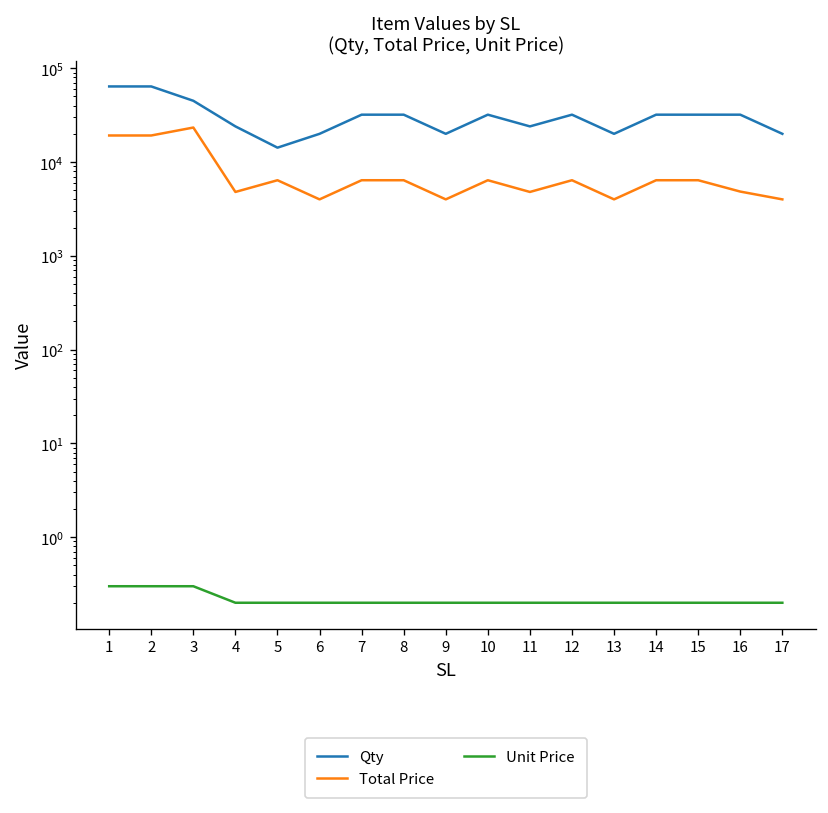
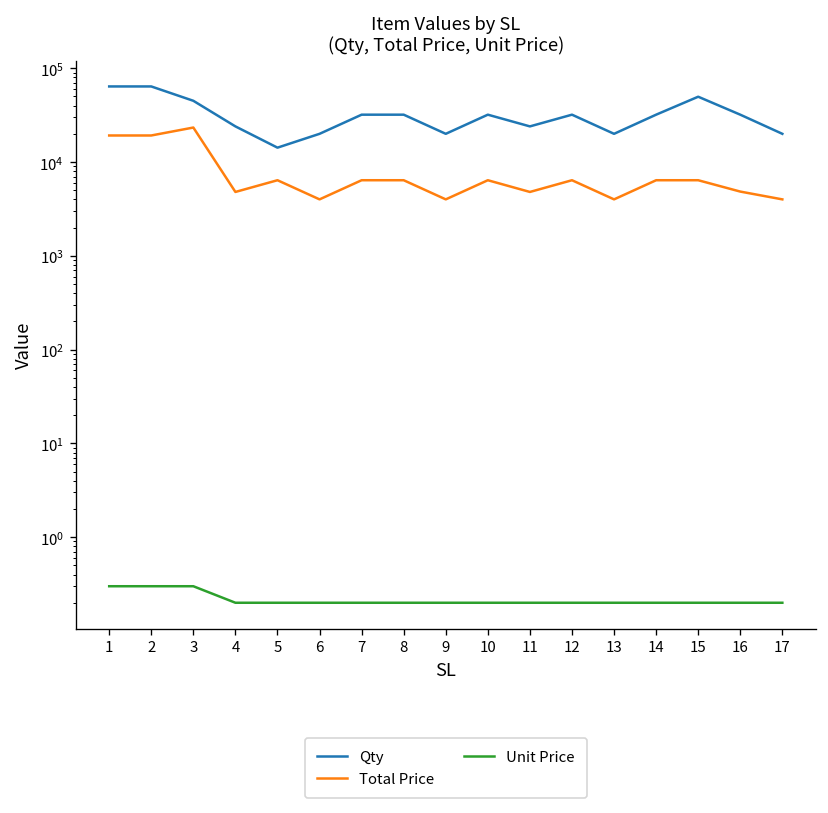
  {
    "Qty": {
      "1": 60000,
      "2": 60000,
      "3": 50000,
      "4": 24000,
      "5": 14000,
      "6": 20000,
      "7": 32000,
      "8": 32000,
      "9": 20000,
      "10": 32000,
      "11": 24000,
      "12": 32000,
      "13": 20000,
      "14": 32000,
-     "15": 32000,
+     "15": 50000,
      "16": 32000,
      "17": 20000
    },
    "Total Price": {
      "1": 19000,
      "2": 19000,
      "3": 23000,
      "4": 5000,
      "5": 6000,
      "6": 4000,
      "7": 6000,
      "8": 6000,
      "9": 4000,
      "10": 6000,
      "11": 5000,
      "12": 6000,
      "13": 4000,
      "14": 6000,
      "15": 6000,
      "16": 5000,
      "17": 4000
    },
    "Unit Price": {
      "1": 0.30,
      "2": 0.30,
      "3": 0.30,
      "4": 0.20,
      "5": 0.20,
      "6": 0.20,
      "7": 0.20,
      "8": 0.20,
      "9": 0.20,
      "10": 0.20,
      "11": 0.20,
      "12": 0.20,
      "13": 0.20,
      "14": 0.20,
      "15": 0.20,
      "16": 0.20,
      "17": 0.20
    }
  }
